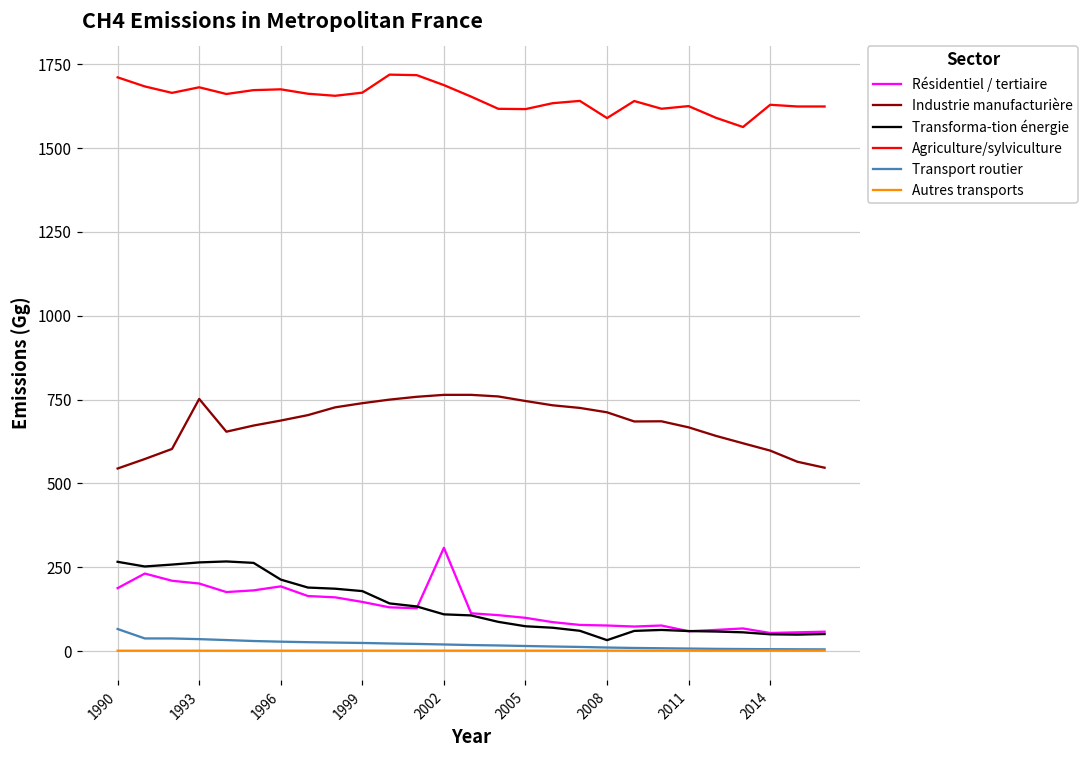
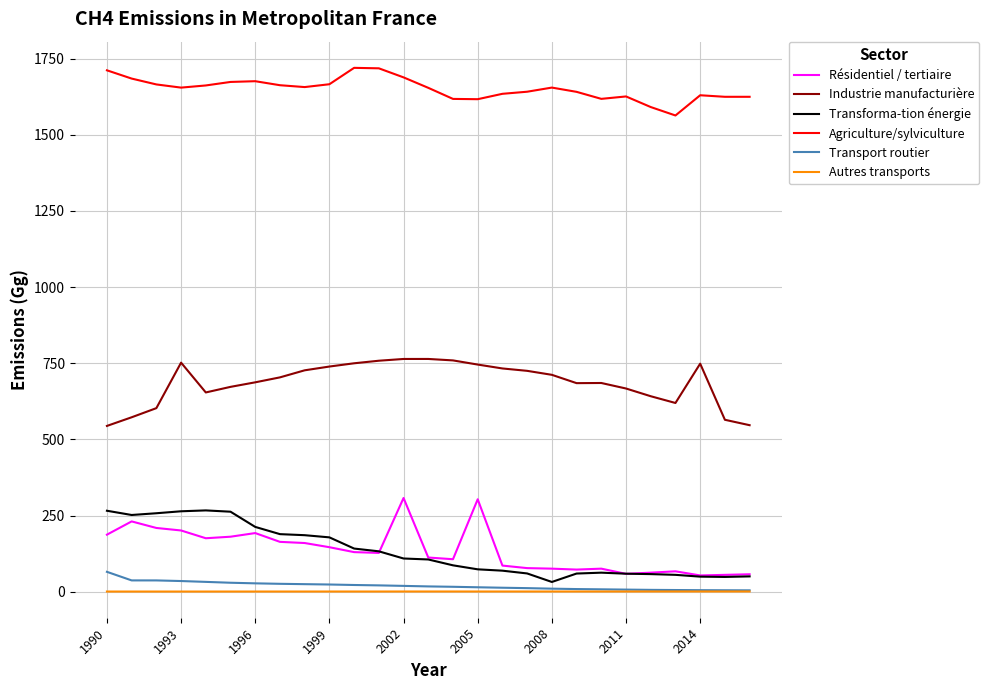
  {
    "Résidentiel / tertiaire": {
      "1990": 190,
      "1993": 200,
      "1996": 190,
      "1999": 150,
      "2002": 310,
-     "2005": 100,
+     "2005": 300,
      "2008": 80
    },
    "Industrie manufacturière": {
      "1990": 540,
      "1993": 750,
      "1996": 690,
      "1999": 740,
      "2002": 760,
      "2005": 750,
      "2008": 710,
      "2011": 670,
-     "2014": 600
+     "2014": 750
    },
    "Transforma-tion énergie": {
      "1990": 270,
      "1993": 260,
      "1996": 210,
      "1999": 180,
      "2002": 110,
      "2005": 70,
      "2008": 30
    },
    "Agriculture/sylviculture": {
      "1990": 1710,
-     "1993": 1680,
+     "1993": 1650,
      "1996": 1680,
      "1999": 1670,
      "2002": 1690,
      "2005": 1620,
-     "2008": 1590,
+     "2008": 1650,
      "2011": 1630,
      "2014": 1630
    },
    "Transport routier": {
      "1990": 70,
      "1993": 40,
      "1996": 30,
      "1999": 20,
      "2002": 20,
      "2005": 20,
      "2008": 10
    },
    "Autres transports": {
      "1990": 0,
      "1993": 0,
      "1996": 0,
      "1999": 0,
      "2002": 0,
      "2005": 0,
      "2008": 0
    }
  }
